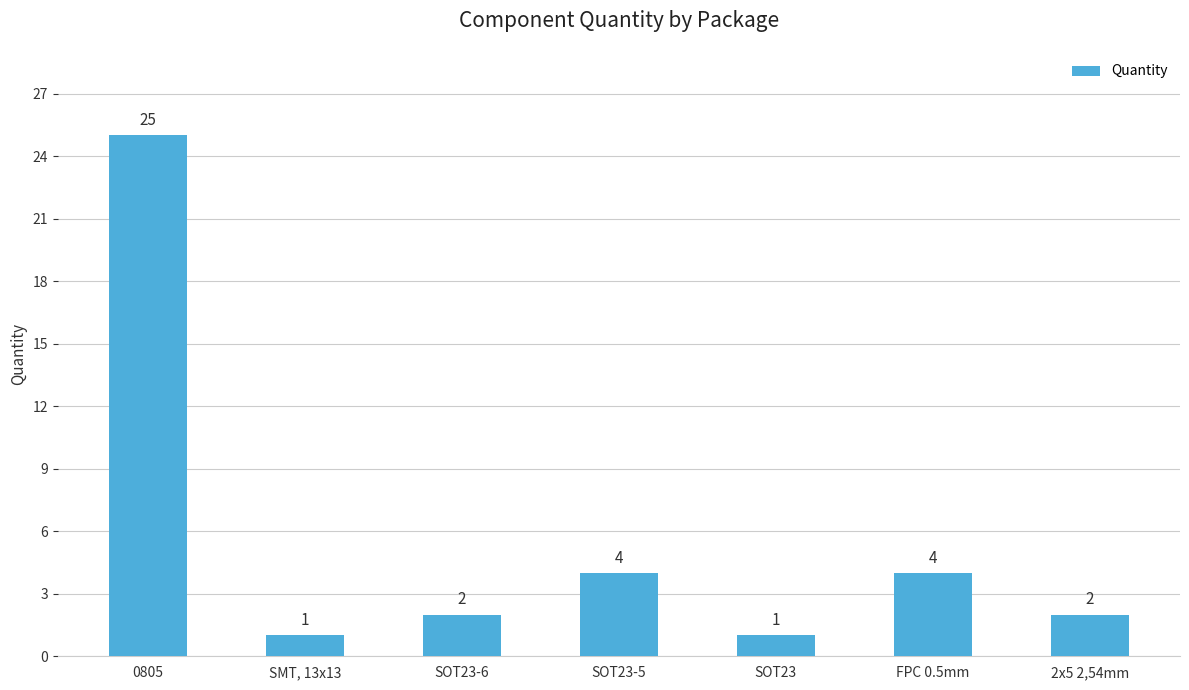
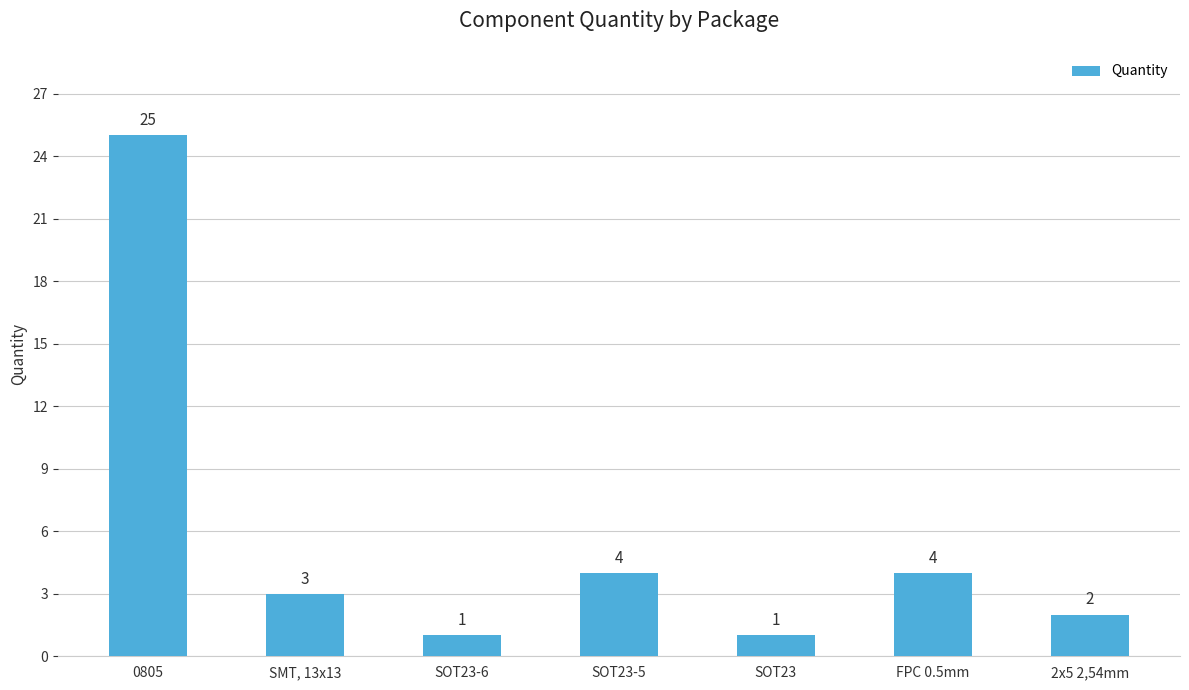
  {
    "0805": 25,
-   "SMT, 13x13": 1,
-   "SOT23-6": 2,
+   "SMT, 13x13": 3,
+   "SOT23-6": 1,
    "SOT23-5": 4,
    "SOT23": 1,
    "FPC 0.5mm": 4,
    "2x5 2,54mm": 2
  }
